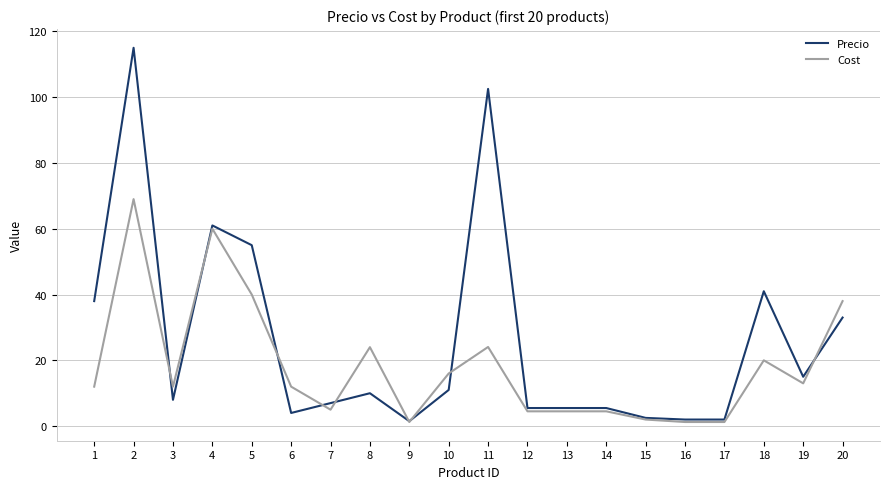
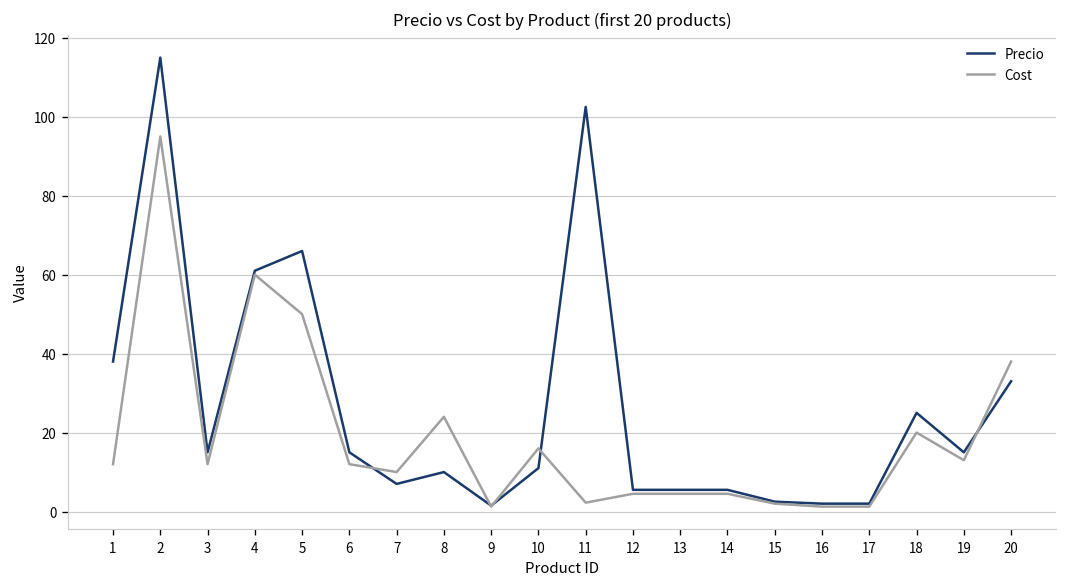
  {
    "Precio": {
      "1": 38,
      "2": 115,
-     "3": 8,
+     "3": 15,
      "4": 61,
-     "5": 55,
-     "6": 4,
+     "5": 66,
+     "6": 15,
      "7": 7,
      "8": 10,
      "10": 11,
      "11": 103,
      "12": 6,
      "13": 6,
      "14": 6,
-     "18": 41,
+     "18": 25,
      "19": 15,
      "20": 33
    },
    "Cost": {
      "1": 12,
-     "2": 69,
+     "2": 95,
      "3": 12,
      "4": 60,
-     "5": 40,
+     "5": 50,
      "6": 12,
-     "7": 5,
+     "7": 10,
      "8": 24,
      "10": 16,
-     "11": 24,
+     "11": 2,
      "12": 5,
      "13": 5,
      "14": 5,
      "18": 20,
      "19": 13,
      "20": 38
    }
  }
